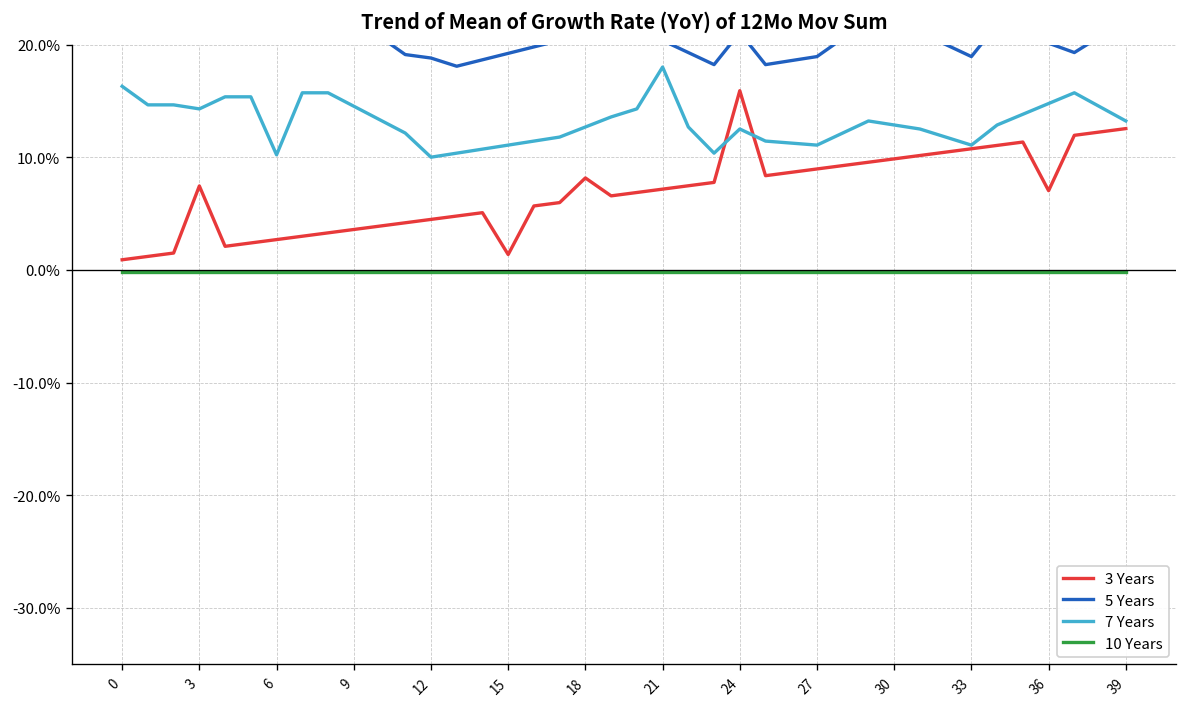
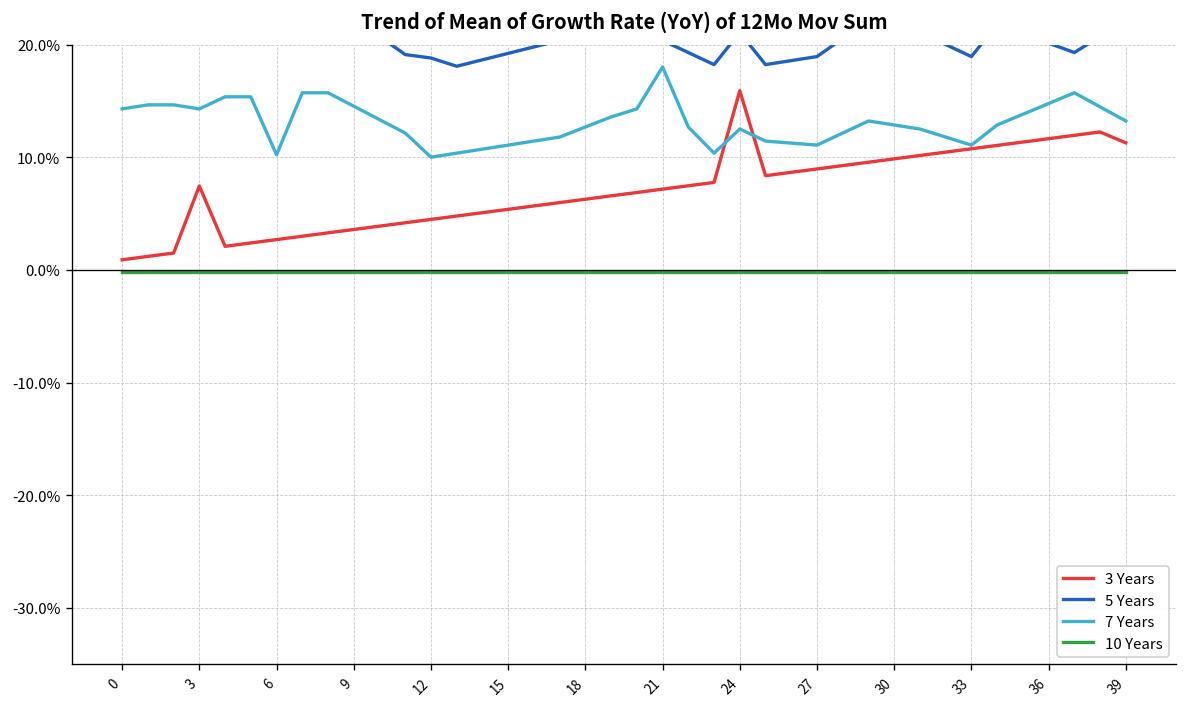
  {
    "3 Years": {
      "0": "1%",
      "3": "7%",
      "6": "3%",
      "9": "4%",
      "12": "4%",
-     "15": "1%",
-     "18": "8%",
+     "15": "5%",
+     "18": "6%",
      "21": "7%",
      "24": "16%",
      "27": "9%",
      "30": "10%",
      "33": "11%",
-     "36": "7%",
-     "39": "13%"
+     "36": "12%",
+     "39": "11%"
    },
    "5 Years": {
      "12": "19%",
      "15": "19%",
      "27": "19%",
      "33": "19%",
      "36": "20%"
    },
    "7 Years": {
-     "0": "16%",
+     "0": "14%",
      "3": "14%",
      "6": "10%",
      "9": "15%",
      "12": "10%",
      "15": "11%",
      "18": "13%",
      "21": "18%",
      "24": "13%",
      "27": "11%",
      "30": "13%",
      "33": "11%",
      "36": "15%",
      "39": "13%"
    },
    "10 Years": {
      "0": "0%",
      "3": "0%",
      "6": "0%",
      "9": "0%",
      "12": "0%",
      "15": "0%",
      "18": "0%",
      "21": "0%",
      "24": "0%",
      "27": "0%",
      "30": "0%",
      "33": "0%",
      "36": "0%",
      "39": "0%"
    }
  }
